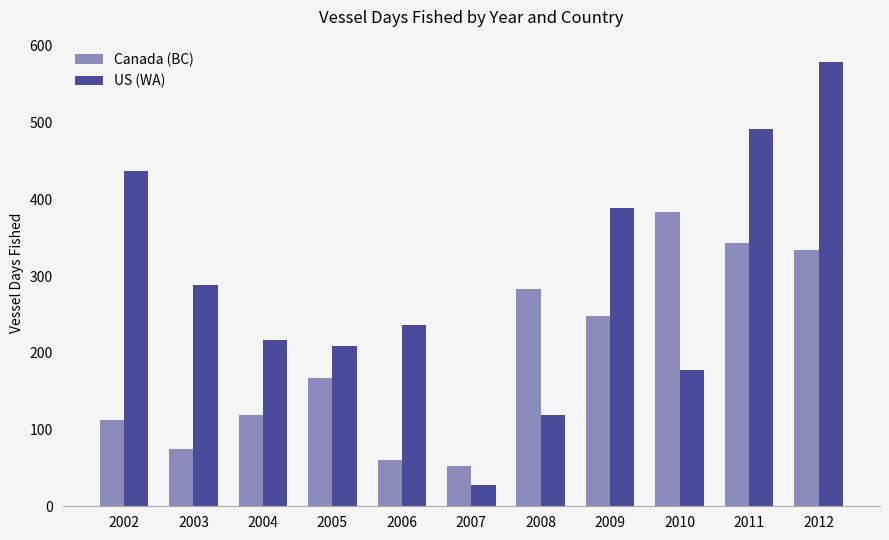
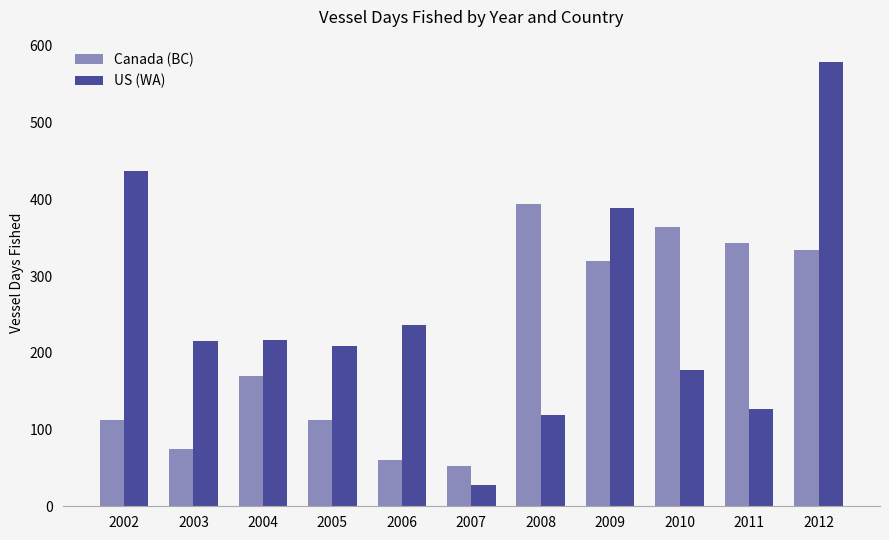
  {
    "Canada (BC)": {
      "2002": 110,
      "2003": 70,
-     "2004": 120,
-     "2005": 170,
+     "2004": 170,
+     "2005": 110,
      "2006": 60,
      "2007": 50,
-     "2008": 280,
-     "2009": 250,
-     "2010": 380,
+     "2008": 390,
+     "2009": 320,
+     "2010": 360,
      "2011": 340,
      "2012": 330
    },
    "US (WA)": {
      "2002": 440,
-     "2003": 290,
+     "2003": 220,
      "2004": 220,
      "2005": 210,
      "2006": 240,
      "2007": 30,
      "2008": 120,
      "2009": 390,
      "2010": 180,
-     "2011": 490,
+     "2011": 130,
      "2012": 580
    }
  }
